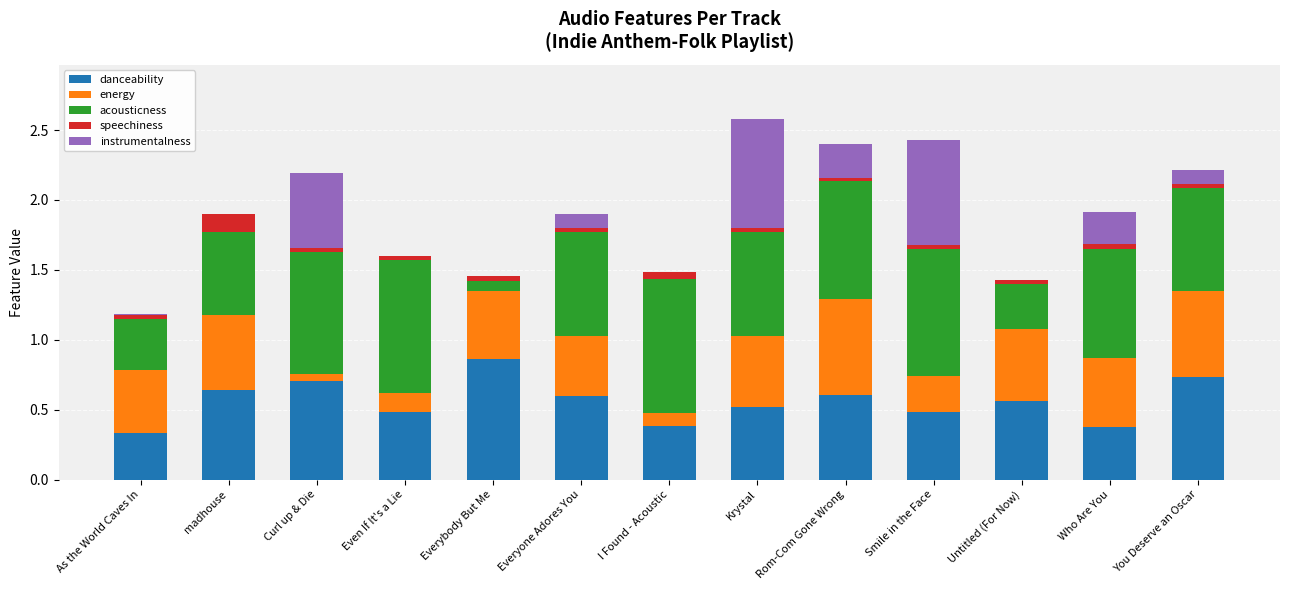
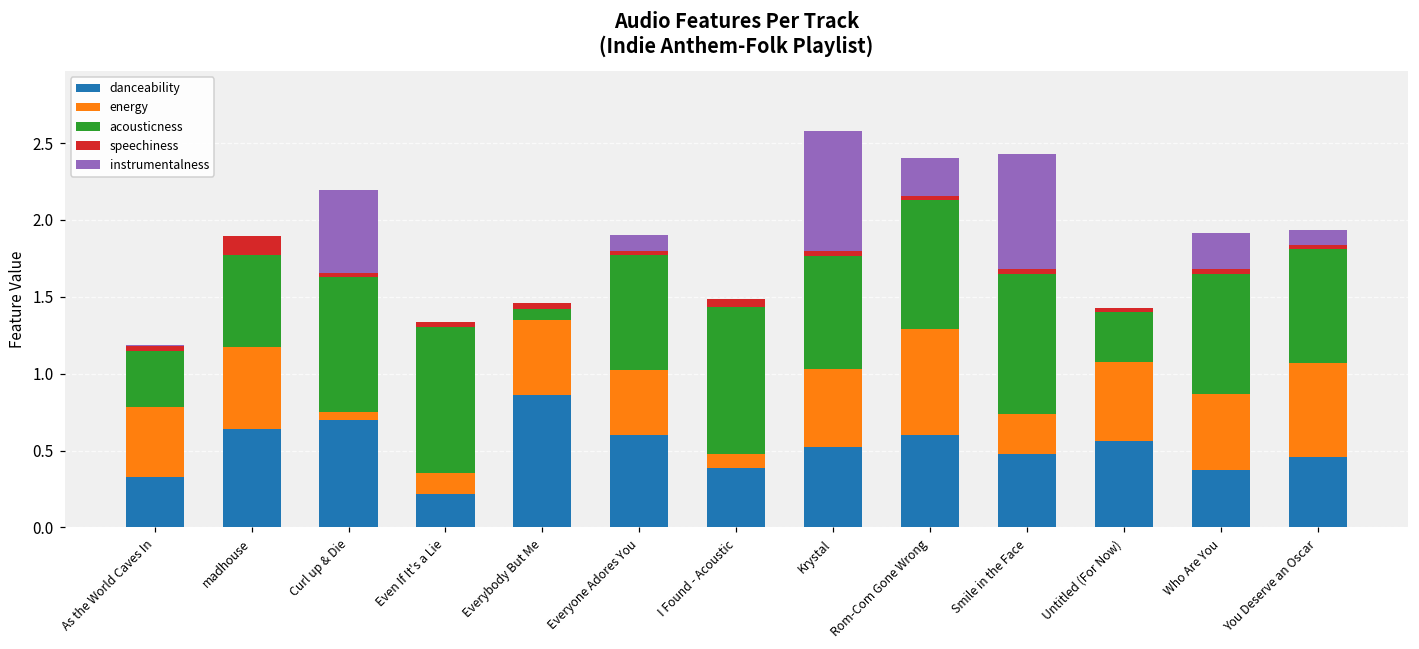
  {
    "danceability": {
      "As the World Caves In": 0.33,
      "madhouse": 0.64,
      "Curl up & Die": 0.70,
-     "Even If It's a Lie": 0.48,
+     "Even If It's a Lie": 0.22,
      "Everybody But Me": 0.86,
      "Everyone Adores You": 0.60,
      "I Found - Acoustic": 0.39,
      "Krystal": 0.52,
      "Rom-Com Gone Wrong": 0.60,
      "Smile in the Face": 0.48,
      "Untitled (For Now)": 0.56,
      "Who Are You": 0.37,
-     "You Deserve an Oscar": 0.74
+     "You Deserve an Oscar": 0.46
    },
    "energy": {
      "As the World Caves In": 0.45,
      "madhouse": 0.53,
      "Curl up & Die": 0.05,
      "Even If It's a Lie": 0.14,
      "Everybody But Me": 0.49,
      "Everyone Adores You": 0.43,
      "I Found - Acoustic": 0.09,
      "Krystal": 0.51,
      "Rom-Com Gone Wrong": 0.69,
      "Smile in the Face": 0.26,
      "Untitled (For Now)": 0.51,
      "Who Are You": 0.49,
      "You Deserve an Oscar": 0.61
    },
    "acousticness": {
      "As the World Caves In": 0.36,
      "madhouse": 0.60,
      "Curl up & Die": 0.87,
      "Even If It's a Lie": 0.95,
      "Everybody But Me": 0.07,
      "Everyone Adores You": 0.75,
      "I Found - Acoustic": 0.96,
      "Krystal": 0.74,
      "Rom-Com Gone Wrong": 0.84,
      "Smile in the Face": 0.91,
      "Untitled (For Now)": 0.33,
      "Who Are You": 0.78,
      "You Deserve an Oscar": 0.74
    },
    "speechiness": {
      "As the World Caves In": 0.03,
      "madhouse": 0.13,
      "Curl up & Die": 0.03,
      "Even If It's a Lie": 0.03,
      "Everybody But Me": 0.04,
      "Everyone Adores You": 0.02,
      "I Found - Acoustic": 0.05,
      "Krystal": 0.03,
      "Rom-Com Gone Wrong": 0.02,
      "Smile in the Face": 0.03,
      "Untitled (For Now)": 0.03,
      "Who Are You": 0.03,
      "You Deserve an Oscar": 0.03
    },
    "instrumentalness": {
      "Curl up & Die": 0.54,
      "Everybody But Me": 0.00,
      "Everyone Adores You": 0.10,
      "I Found - Acoustic": 0.00,
      "Krystal": 0.78,
      "Rom-Com Gone Wrong": 0.24,
      "Smile in the Face": 0.75,
      "Who Are You": 0.23,
      "You Deserve an Oscar": 0.10
    }
  }
